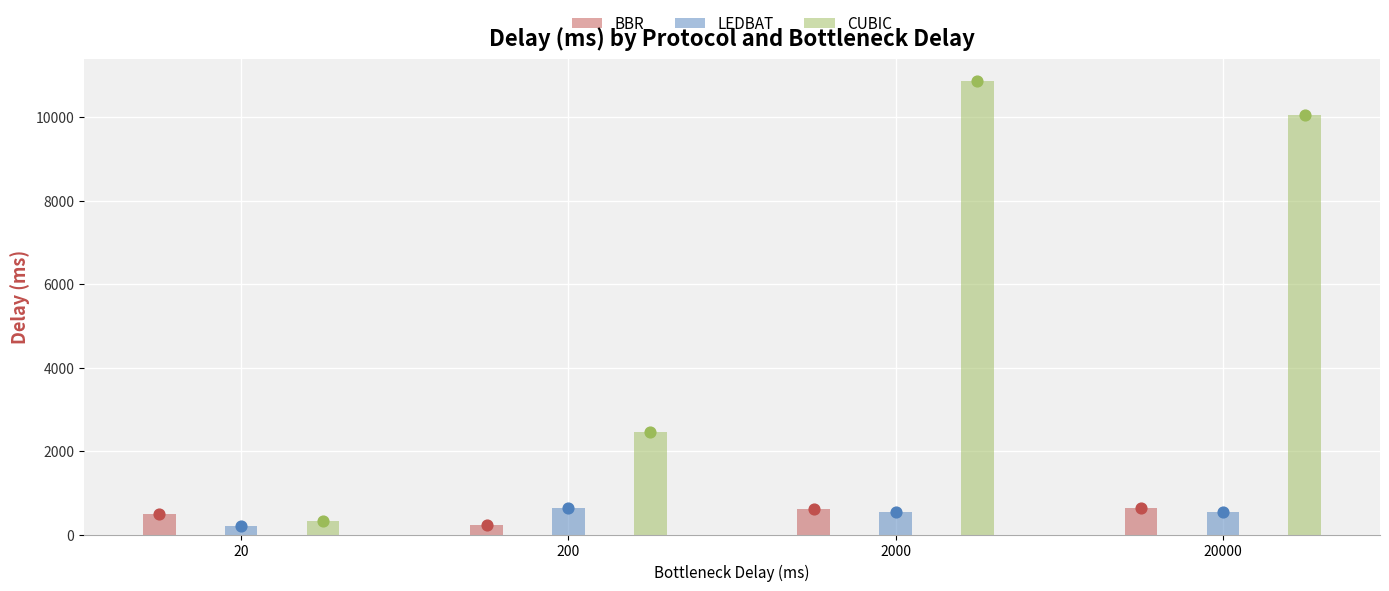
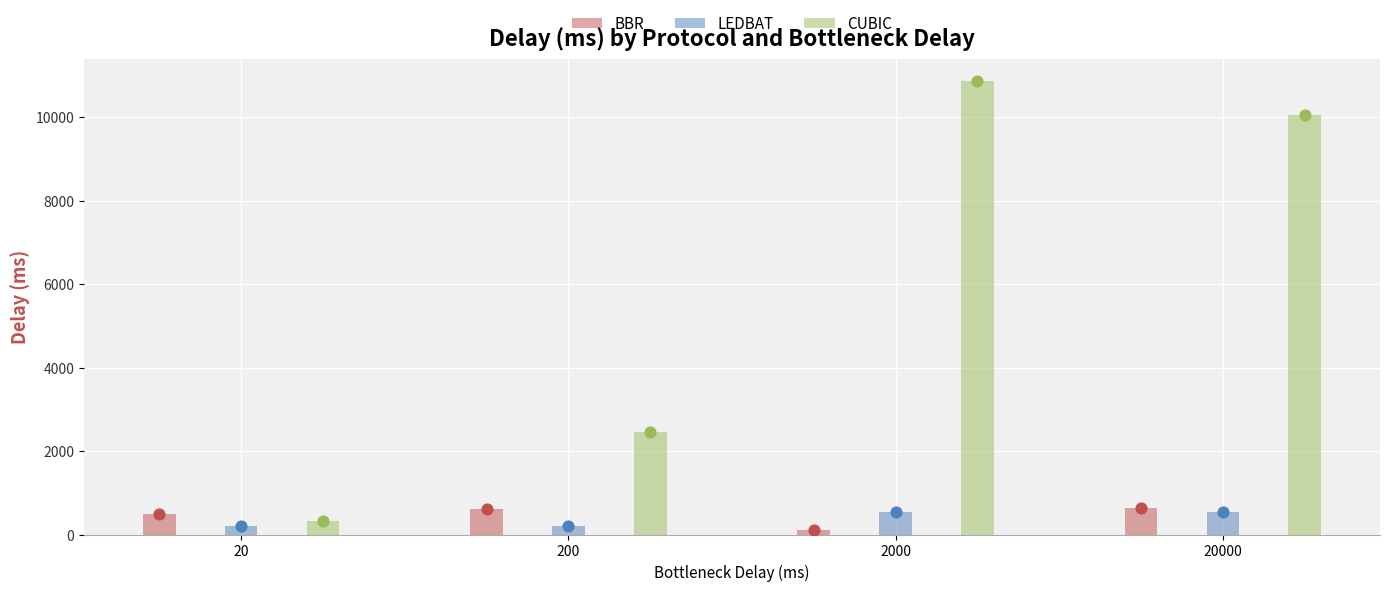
  {
    "BBR": {
      "20": 500,
-     "200": 200,
-     "2000": 600,
+     "200": 600,
+     "2000": 100,
      "20000": 600
    },
    "LEDBAT": {
      "20": 200,
-     "200": 600,
+     "200": 200,
      "2000": 500,
      "20000": 500
    }
  }
